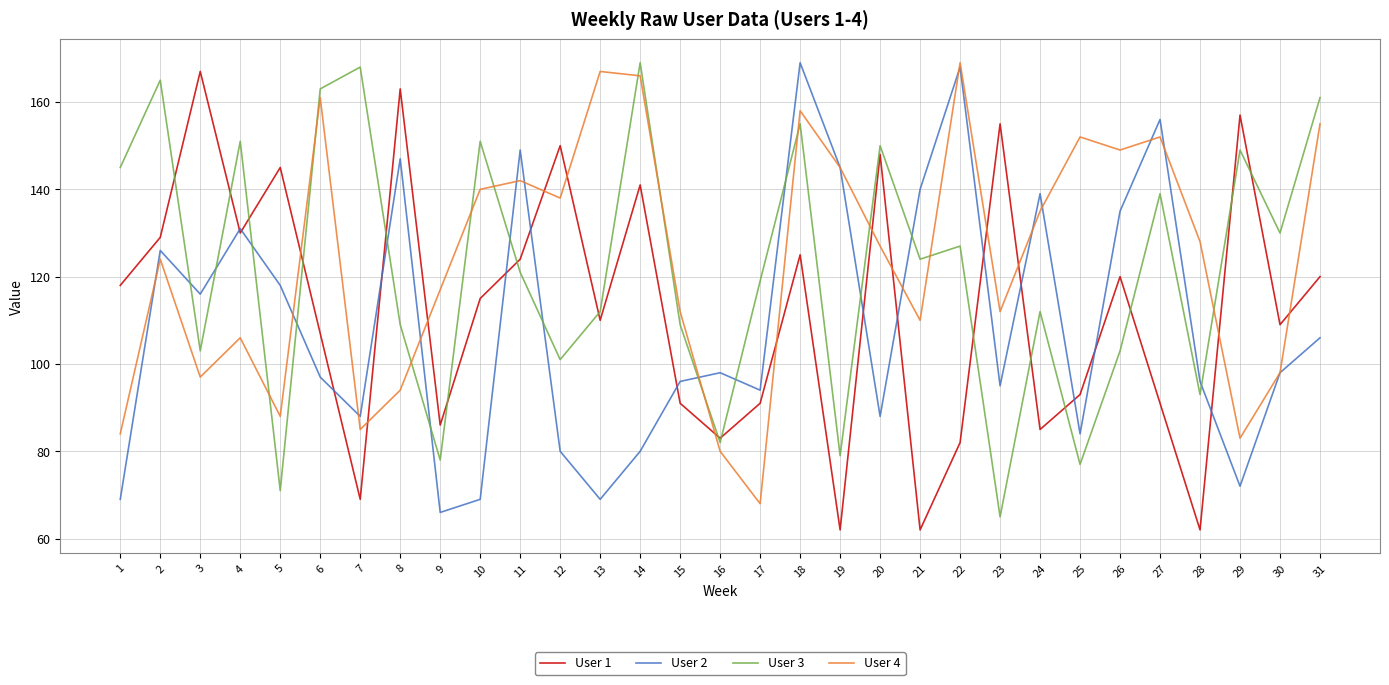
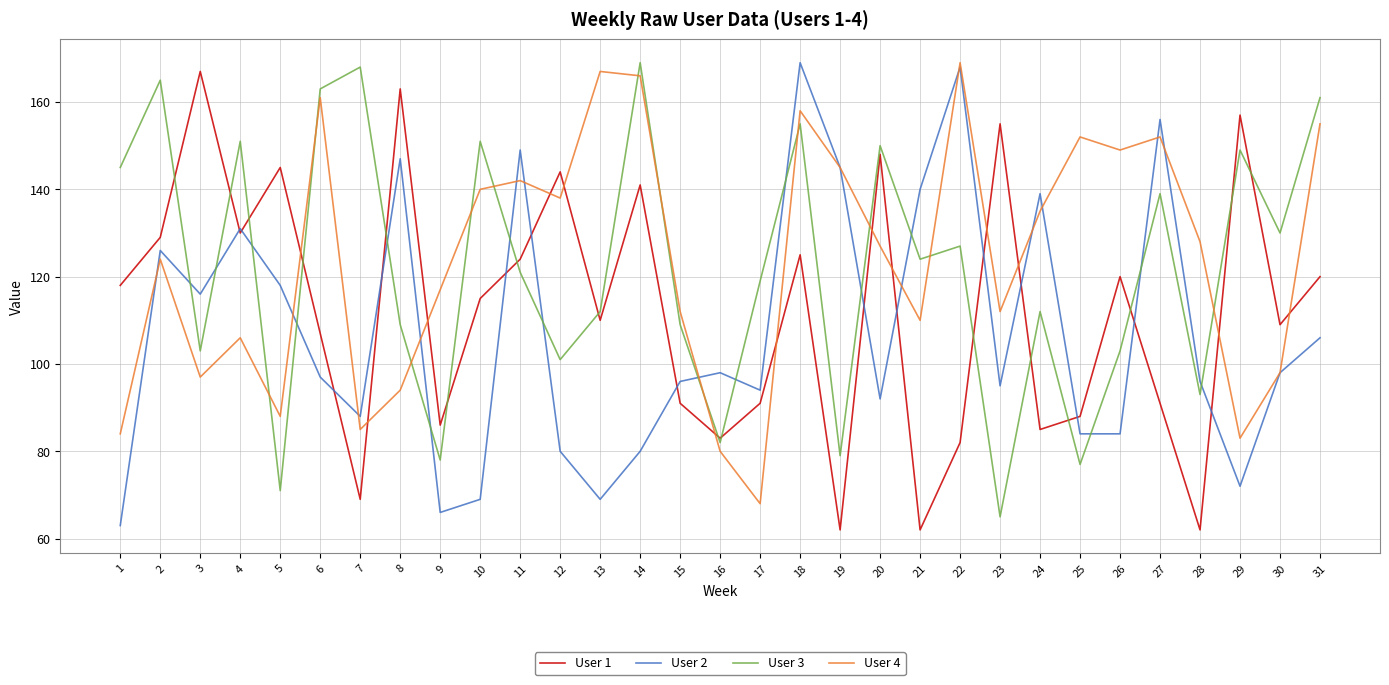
  {
    "User 1": {
      "1": 118,
      "2": 129,
      "3": 167,
      "4": 130,
      "5": 145,
      "6": 107,
      "7": 69,
      "8": 163,
      "9": 86,
      "10": 115,
      "11": 124,
-     "12": 150,
+     "12": 144,
      "13": 110,
      "14": 141,
      "15": 91,
      "16": 83,
      "17": 91,
      "18": 125,
      "19": 62,
      "20": 148,
      "21": 62,
      "22": 82,
      "23": 155,
      "24": 85,
-     "25": 93,
+     "25": 88,
      "26": 120,
      "27": 91,
      "28": 62,
      "29": 157,
      "30": 109,
      "31": 120
    },
    "User 2": {
-     "1": 69,
+     "1": 63,
      "2": 126,
      "3": 116,
      "4": 131,
      "5": 118,
      "6": 97,
      "7": 88,
      "8": 147,
      "9": 66,
      "10": 69,
      "11": 149,
      "12": 80,
      "13": 69,
      "14": 80,
      "15": 96,
      "16": 98,
      "17": 94,
      "18": 169,
-     "20": 88,
+     "20": 92,
      "21": 140,
      "22": 168,
      "23": 95,
      "24": 139,
      "25": 84,
-     "26": 135,
+     "26": 84,
      "27": 156,
      "28": 96,
      "29": 72,
      "31": 106
    },
    "User 3": {
      "1": 145,
      "2": 165,
      "3": 103,
      "4": 151,
      "5": 71,
      "6": 163,
      "7": 168,
      "8": 109,
      "9": 78,
      "10": 151,
      "11": 121,
      "12": 101,
      "13": 112,
      "14": 169,
      "15": 109,
      "16": 82,
      "17": 119,
      "18": 155,
      "19": 79,
      "20": 150,
      "21": 124,
      "22": 127,
      "23": 65,
      "24": 112,
      "25": 77,
      "26": 103,
      "27": 139,
      "28": 93,
      "29": 149,
      "30": 130,
      "31": 161
    },
    "User 4": {
      "1": 84,
      "2": 124,
      "3": 97,
      "4": 106,
      "5": 88,
      "6": 161,
      "7": 85,
      "8": 94,
      "9": 117,
      "10": 140,
      "11": 142,
      "12": 138,
      "13": 167,
      "14": 166,
      "15": 112,
      "16": 80,
      "17": 68,
      "18": 158,
      "20": 127,
      "21": 110,
      "22": 169,
      "23": 112,
      "24": 135,
      "25": 152,
      "26": 149,
      "27": 152,
      "28": 128,
      "29": 83,
      "31": 155
    }
  }
